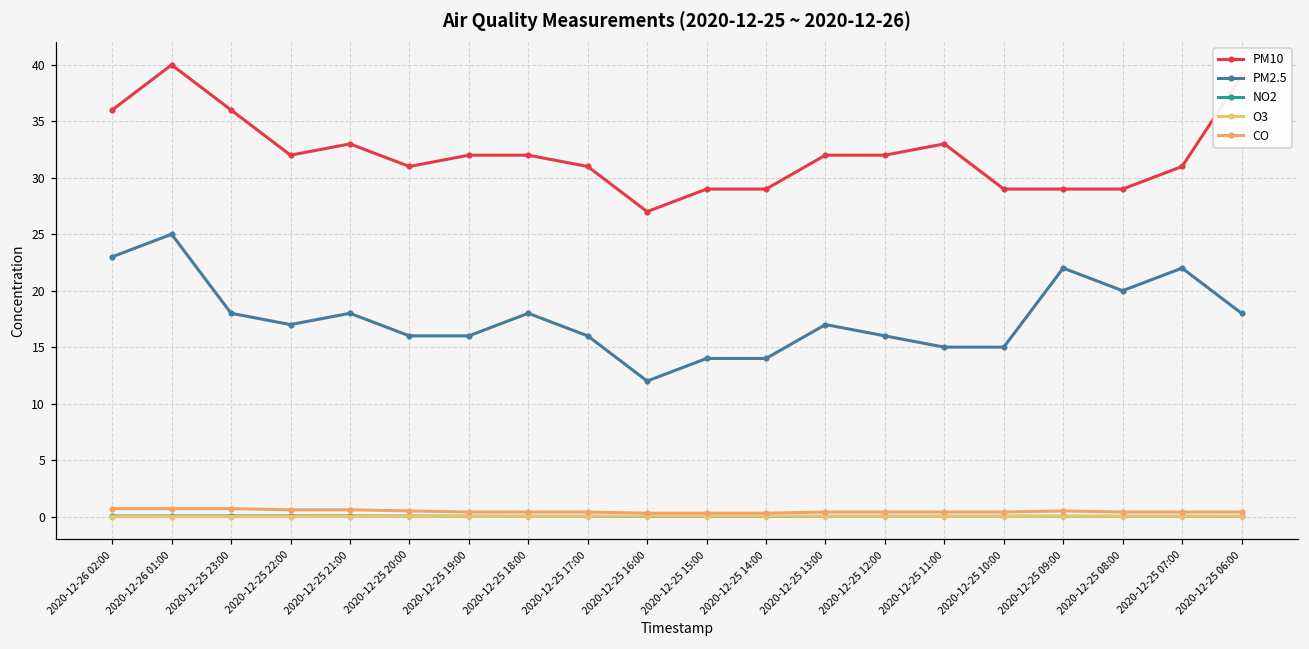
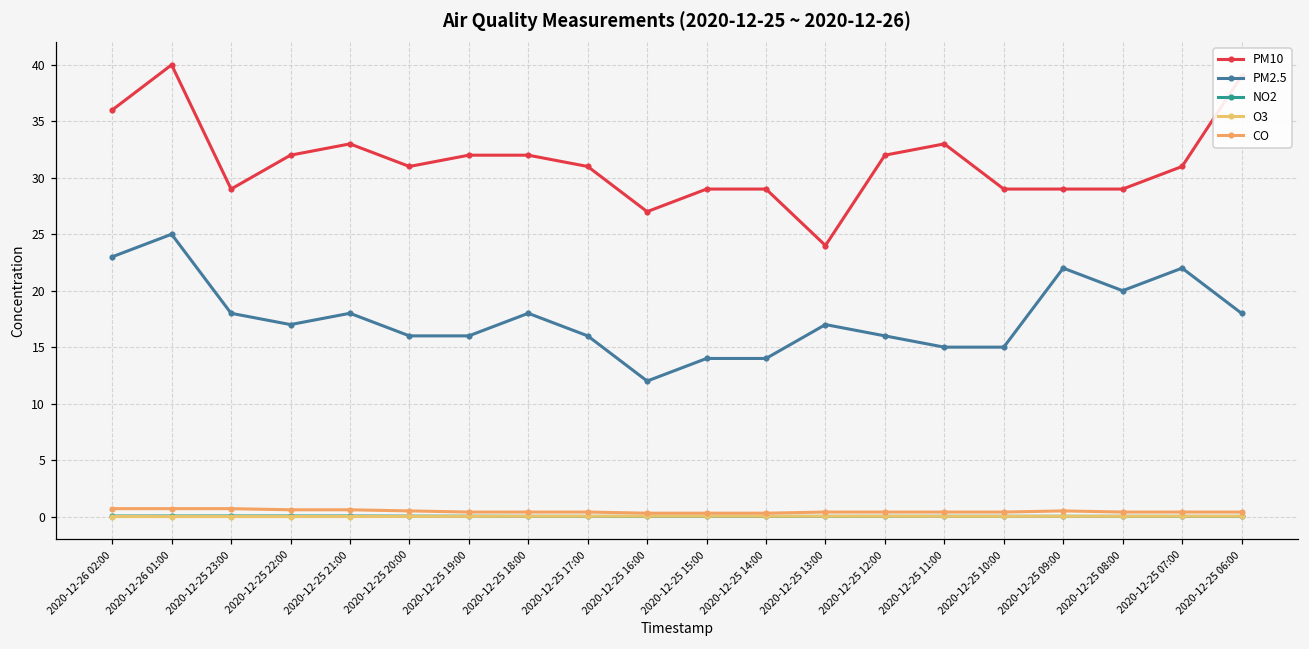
  {
    "PM10": {
      "2020-12-26 02:00": 36,
      "2020-12-26 01:00": 40,
-     "2020-12-25 23:00": 36,
+     "2020-12-25 23:00": 29,
      "2020-12-25 22:00": 32,
      "2020-12-25 21:00": 33,
      "2020-12-25 20:00": 31,
      "2020-12-25 19:00": 32,
      "2020-12-25 18:00": 32,
      "2020-12-25 17:00": 31,
      "2020-12-25 16:00": 27,
      "2020-12-25 15:00": 29,
      "2020-12-25 14:00": 29,
-     "2020-12-25 13:00": 32,
+     "2020-12-25 13:00": 24,
      "2020-12-25 12:00": 32,
      "2020-12-25 11:00": 33,
      "2020-12-25 10:00": 29,
      "2020-12-25 09:00": 29,
      "2020-12-25 08:00": 29,
      "2020-12-25 07:00": 31
    }
  }
